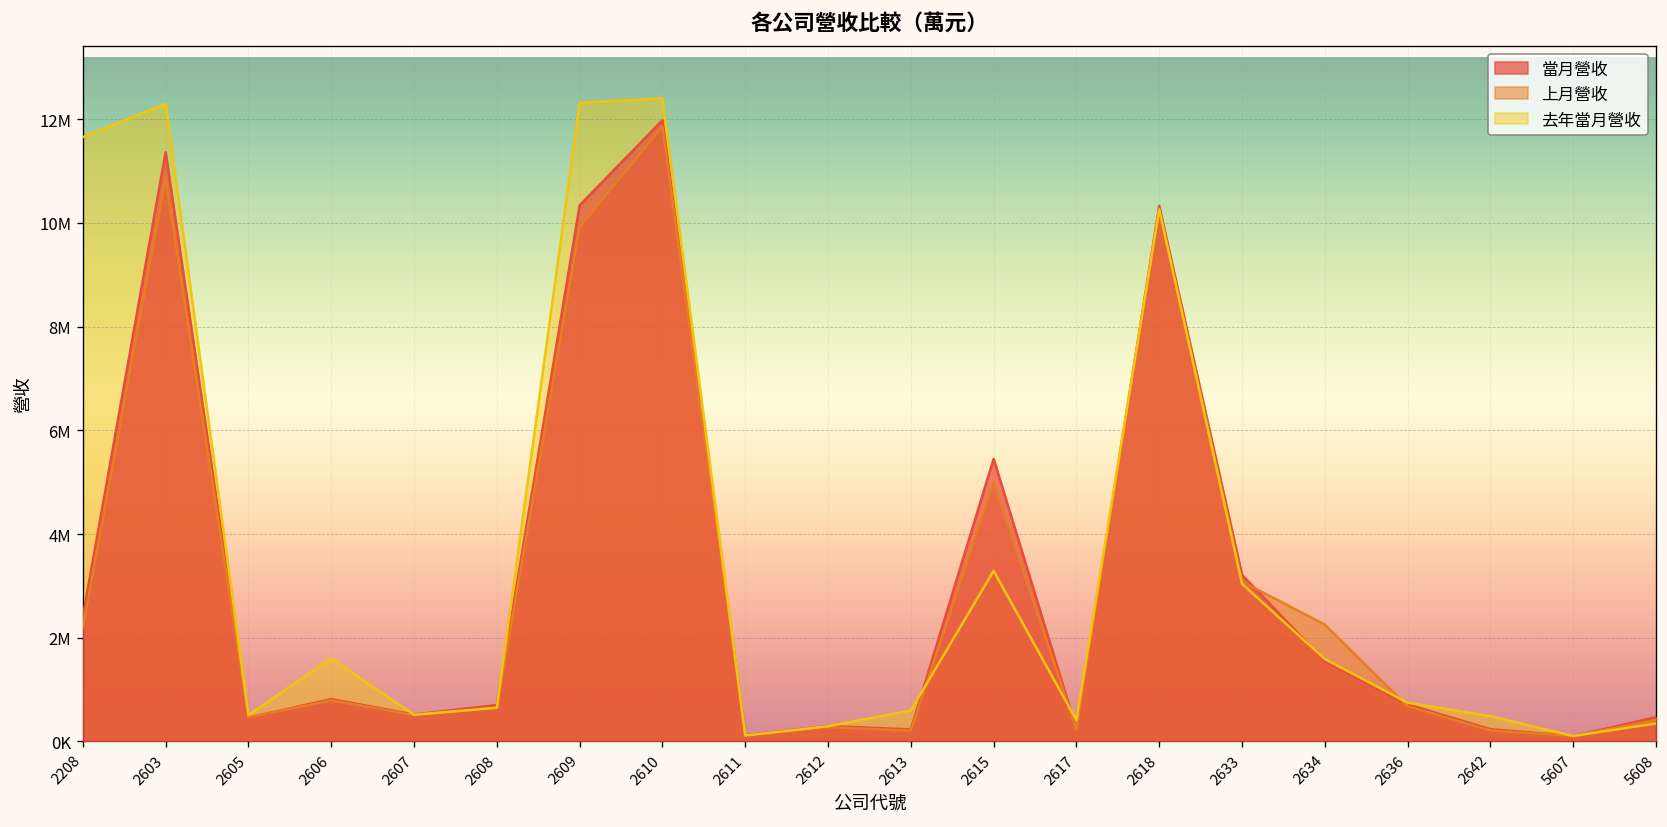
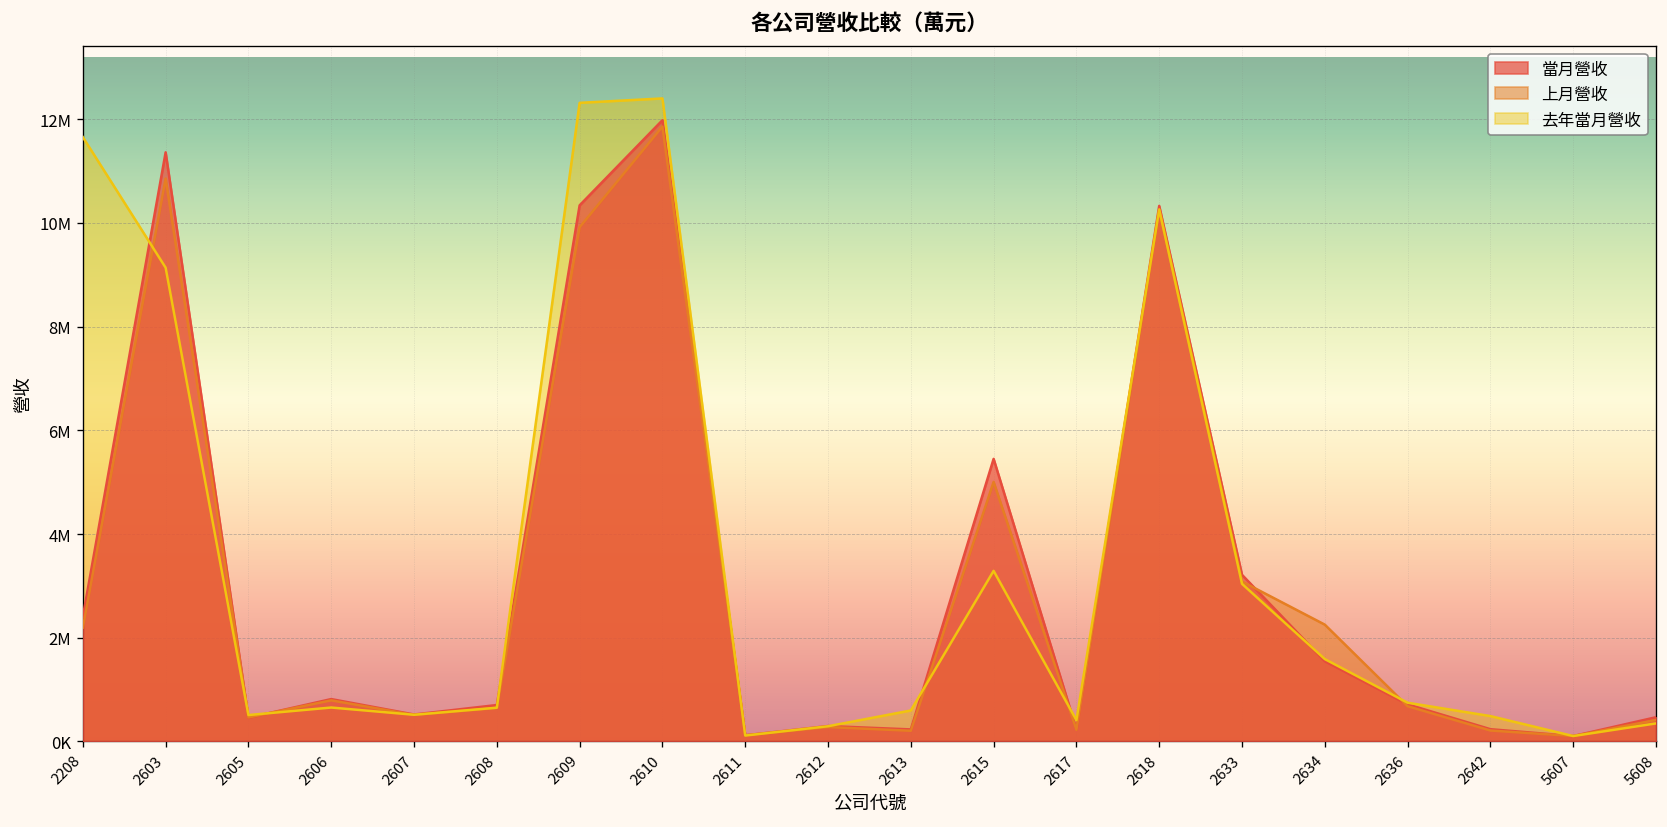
  {
    "去年當月營收": {
      "2208": 11700000,
-     "2603": 12300000,
-     "2606": 1600000,
+     "2603": 9100000,
+     "2606": 700000,
      "2609": 12300000,
      "2610": 12400000,
      "2613": 600000,
      "2615": 3300000,
      "2617": 400000,
      "2642": 500000,
      "5608": 300000
    }
  }
